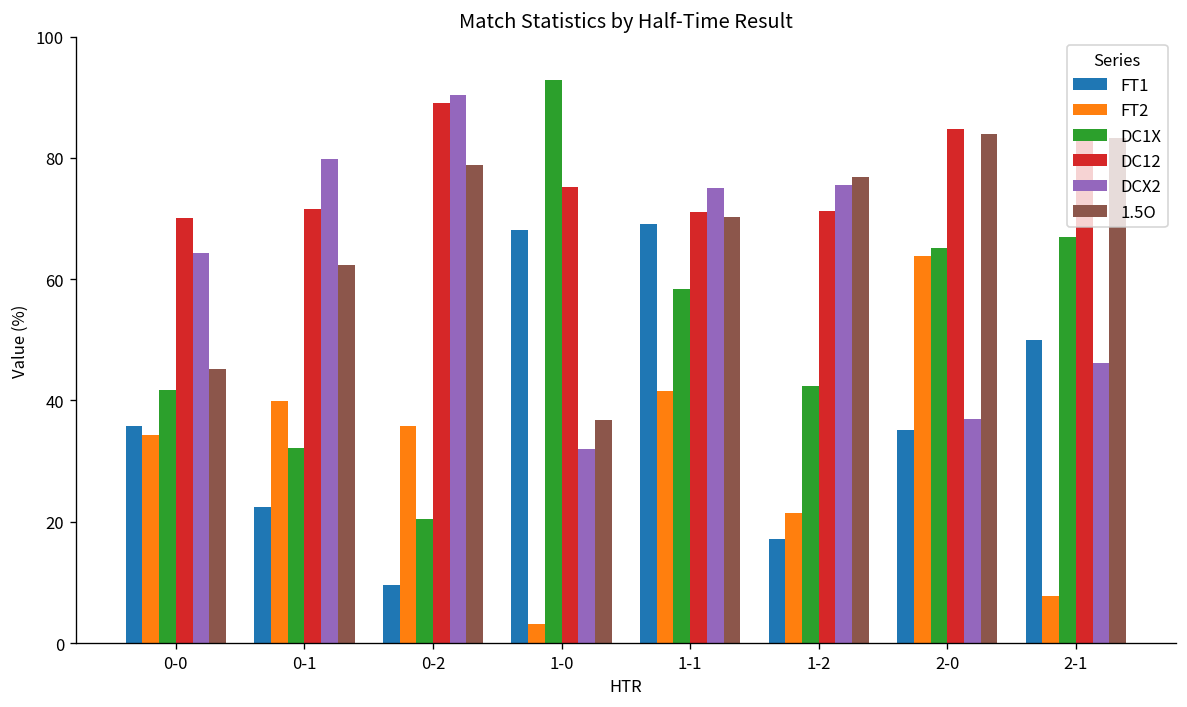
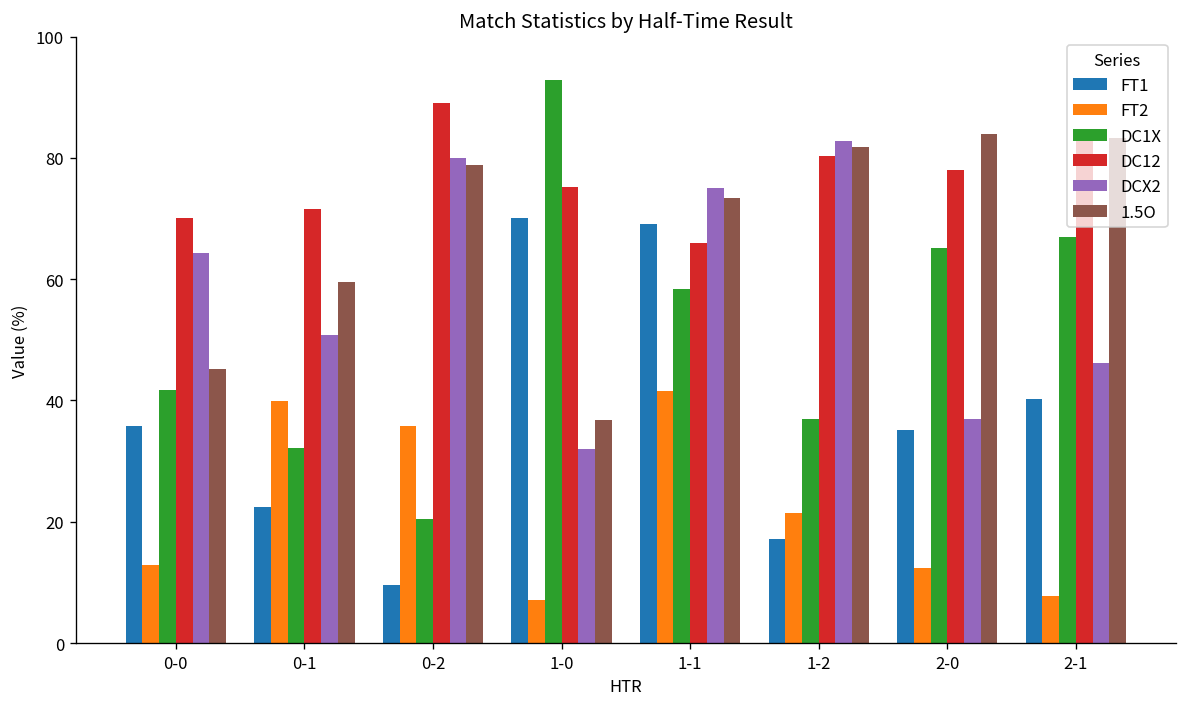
  {
    "FT1": {
      "0-0": 36,
      "0-1": 22,
      "0-2": 10,
-     "1-0": 68,
+     "1-0": 70,
      "1-1": 69,
      "1-2": 17,
      "2-0": 35,
-     "2-1": 50
+     "2-1": 40
    },
    "FT2": {
-     "0-0": 34,
+     "0-0": 13,
      "0-1": 40,
      "0-2": 36,
-     "1-0": 3,
+     "1-0": 7,
      "1-1": 42,
      "1-2": 22,
-     "2-0": 64,
+     "2-0": 12,
      "2-1": 8
    },
    "DC1X": {
      "0-0": 42,
      "0-1": 32,
      "0-2": 20,
      "1-0": 93,
      "1-1": 58,
-     "1-2": 42,
+     "1-2": 37,
      "2-0": 65,
      "2-1": 67
    },
    "DC12": {
      "0-0": 70,
      "0-1": 72,
      "0-2": 89,
      "1-0": 75,
-     "1-1": 71,
-     "1-2": 71,
-     "2-0": 85
+     "1-1": 66,
+     "1-2": 80,
+     "2-0": 78
    },
    "DCX2": {
      "0-0": 64,
-     "0-1": 80,
-     "0-2": 90,
+     "0-1": 51,
+     "0-2": 80,
      "1-0": 32,
      "1-1": 75,
-     "1-2": 76,
+     "1-2": 83,
      "2-0": 37,
      "2-1": 46
    },
    "1.5O": {
      "0-0": 45,
-     "0-1": 62,
+     "0-1": 60,
      "0-2": 79,
      "1-0": 37,
-     "1-1": 70,
-     "1-2": 77,
+     "1-1": 73,
+     "1-2": 82,
      "2-0": 84
    }
  }
